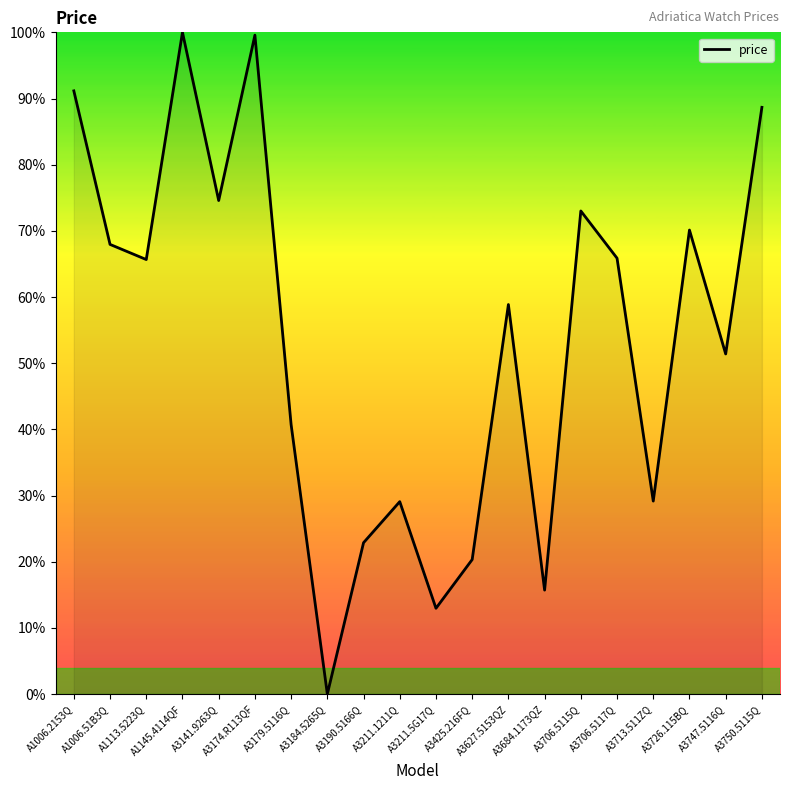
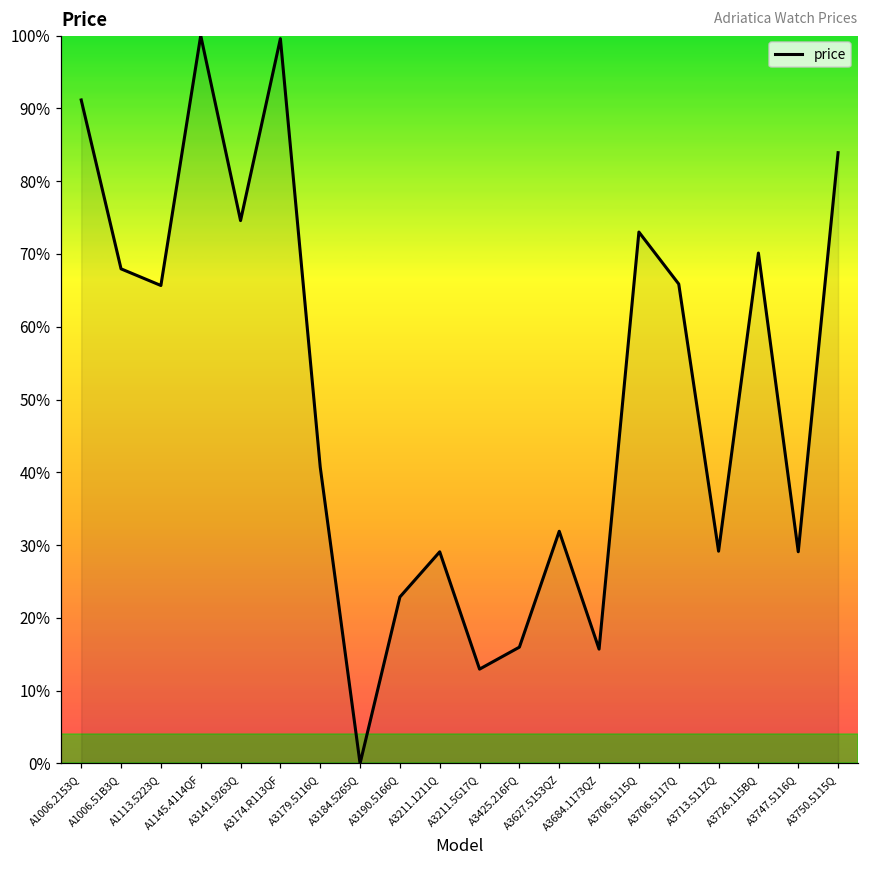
  {
    "A1006.2153Q": "91%",
    "A1006.51B3Q": "68%",
    "A1113.5223Q": "66%",
    "A1145.4114QF": "100%",
    "A3141.9263Q": "75%",
    "A3174.R113QF": "100%",
    "A3179.5116Q": "41%",
    "A3190.5166Q": "23%",
    "A3211.1211Q": "29%",
    "A3211.5G17Q": "13%",
-   "A3425.216FQ": "20%",
-   "A3627.5153QZ": "59%",
+   "A3425.216FQ": "16%",
+   "A3627.5153QZ": "32%",
    "A3684.1173QZ": "16%",
    "A3706.5115Q": "73%",
    "A3706.5117Q": "66%",
    "A3713.511ZQ": "29%",
    "A3726.115BQ": "70%",
-   "A3747.5116Q": "51%",
-   "A3750.5115Q": "89%"
+   "A3747.5116Q": "29%",
+   "A3750.5115Q": "84%"
  }
